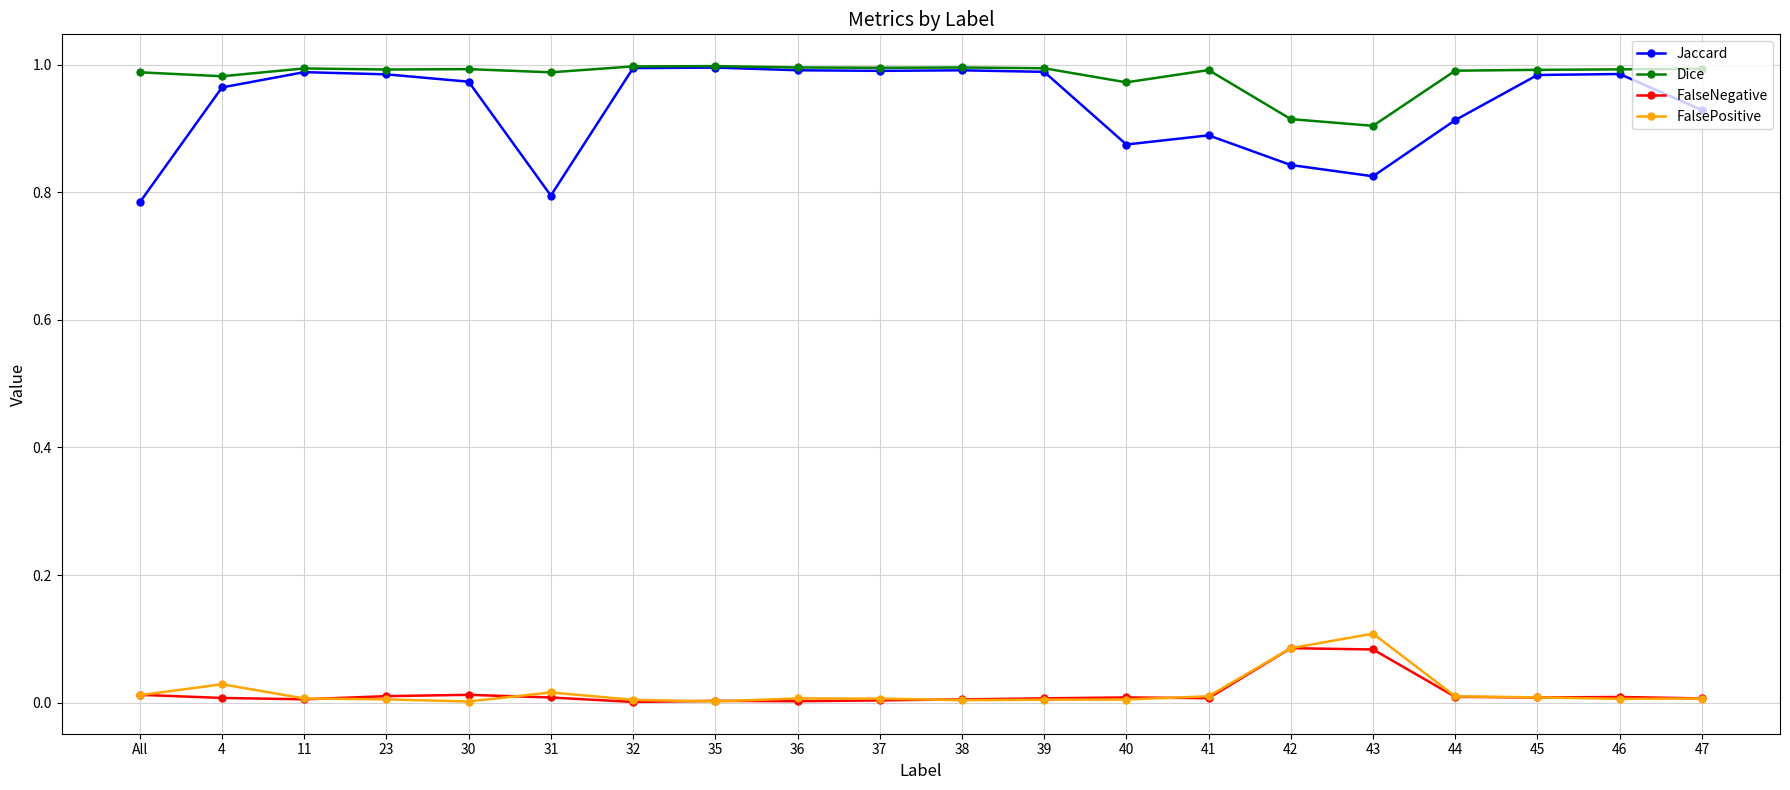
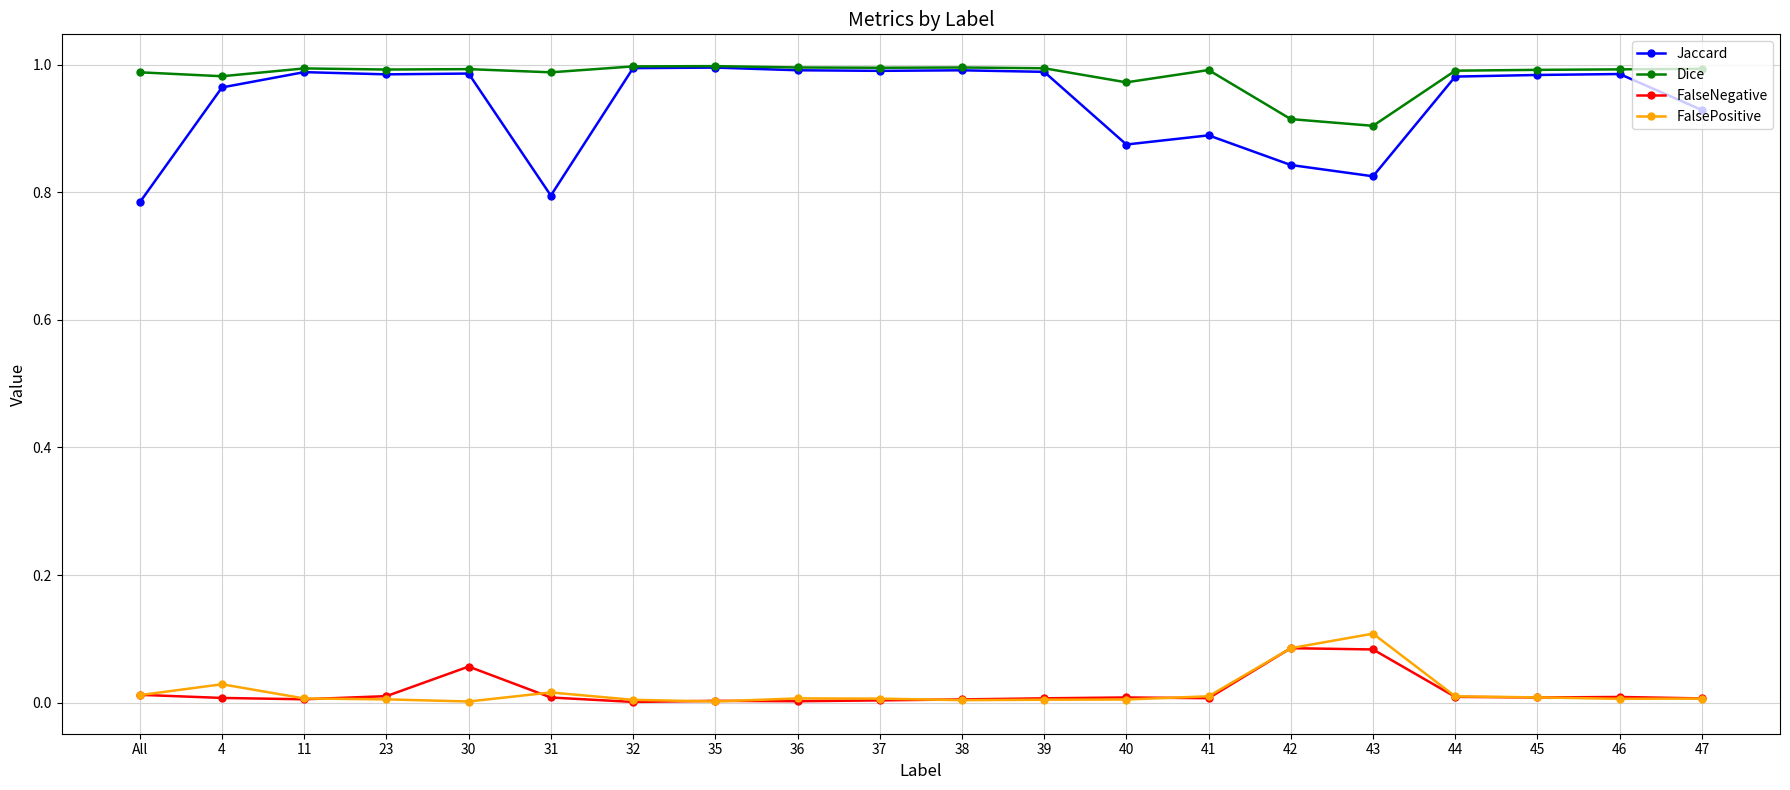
  {
    "Jaccard": {
      "All": 0.78,
      "4": 0.96,
      "11": 0.99,
      "23": 0.98,
-     "30": 0.97,
+     "30": 0.99,
      "31": 0.79,
      "36": 0.99,
      "37": 0.99,
      "38": 0.99,
      "39": 0.99,
      "40": 0.87,
      "41": 0.89,
      "42": 0.84,
      "43": 0.83,
-     "44": 0.91,
+     "44": 0.98,
      "45": 0.98,
      "46": 0.99
    },
    "Dice": {
      "All": 0.99,
      "4": 0.98,
      "11": 0.99,
      "23": 0.99,
      "30": 0.99,
      "31": 0.99,
      "36": 1.00,
      "37": 1.00,
      "38": 1.00,
      "39": 0.99,
      "40": 0.97,
      "41": 0.99,
      "42": 0.91,
      "43": 0.90,
      "44": 0.99,
      "45": 0.99,
      "46": 0.99
    },
    "FalseNegative": {
      "4": 0.01,
      "23": 0.01,
-     "30": 0.01,
+     "30": 0.06,
      "31": 0.01,
      "36": 0.00,
      "43": 0.08
    },
    "FalsePositive": {
      "4": 0.03,
      "23": 0.01,
      "30": 0.00,
      "31": 0.02,
      "36": 0.01,
      "43": 0.11
    }
  }
